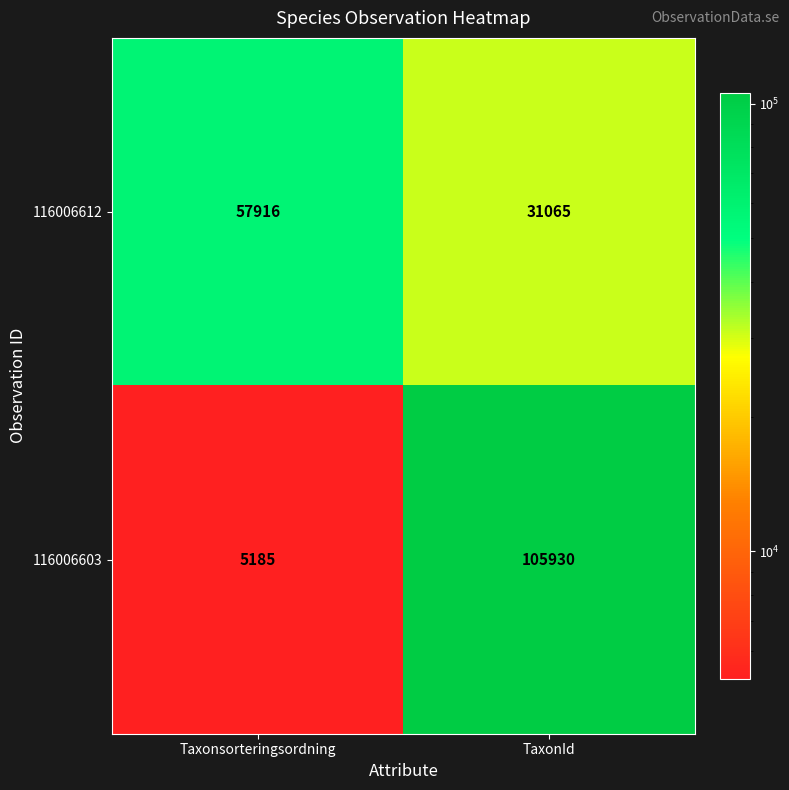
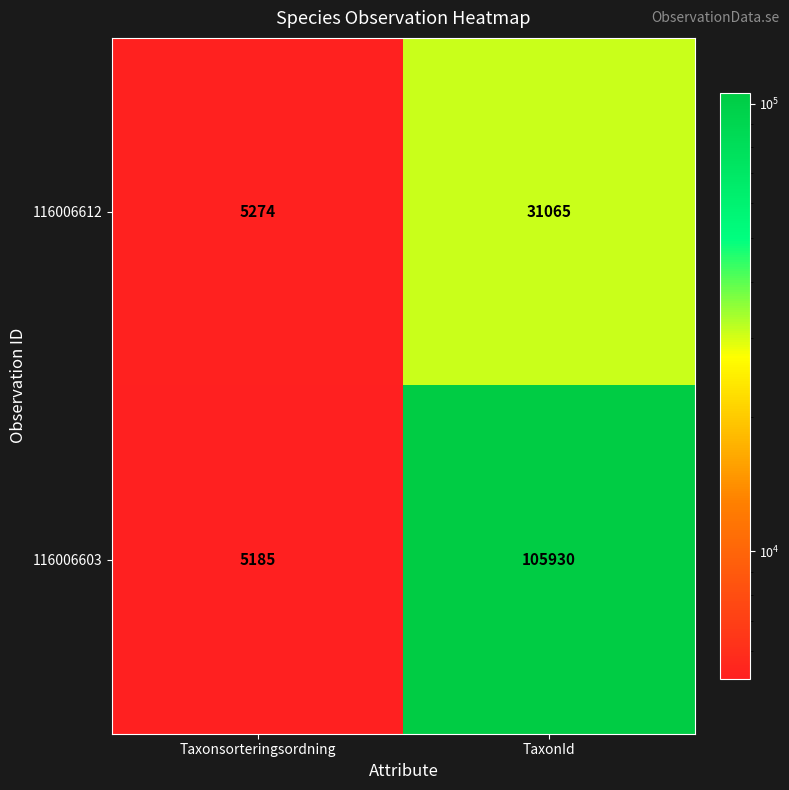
  {
    "116006612": {
-     "Taxonsorteringsordning": 57916,
+     "Taxonsorteringsordning": 5274,
      "TaxonId": 31065
    },
    "116006603": {
      "Taxonsorteringsordning": 5185,
      "TaxonId": 105930
    }
  }
